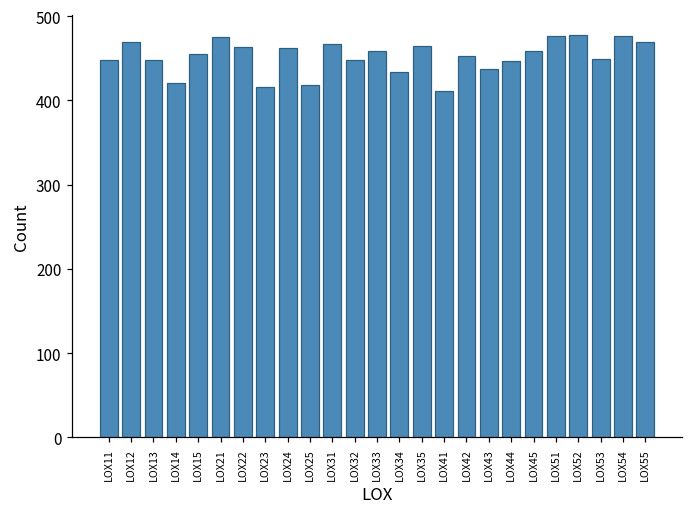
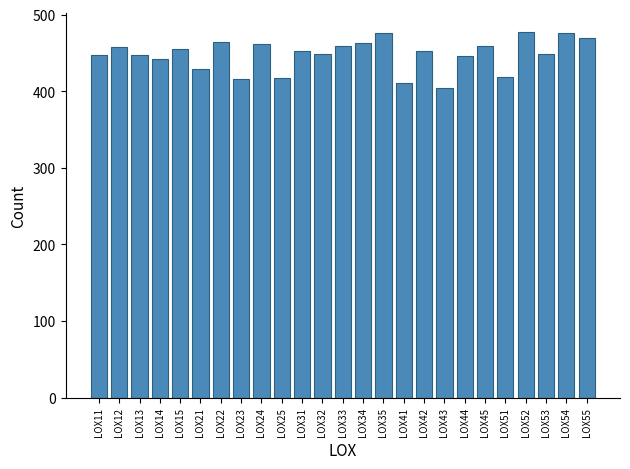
  {
    "LOX11": 450,
-   "LOX12": 470,
+   "LOX12": 460,
    "LOX13": 450,
-   "LOX14": 420,
+   "LOX14": 440,
    "LOX15": 460,
-   "LOX21": 480,
+   "LOX21": 430,
    "LOX22": 460,
    "LOX23": 420,
    "LOX24": 460,
    "LOX25": 420,
-   "LOX31": 470,
+   "LOX31": 450,
    "LOX32": 450,
    "LOX33": 460,
-   "LOX34": 430,
-   "LOX35": 460,
+   "LOX34": 460,
+   "LOX35": 480,
    "LOX41": 410,
    "LOX42": 450,
-   "LOX43": 440,
+   "LOX43": 400,
    "LOX44": 450,
    "LOX45": 460,
-   "LOX51": 480,
+   "LOX51": 420,
    "LOX52": 480,
    "LOX53": 450,
    "LOX54": 480,
    "LOX55": 470
  }
